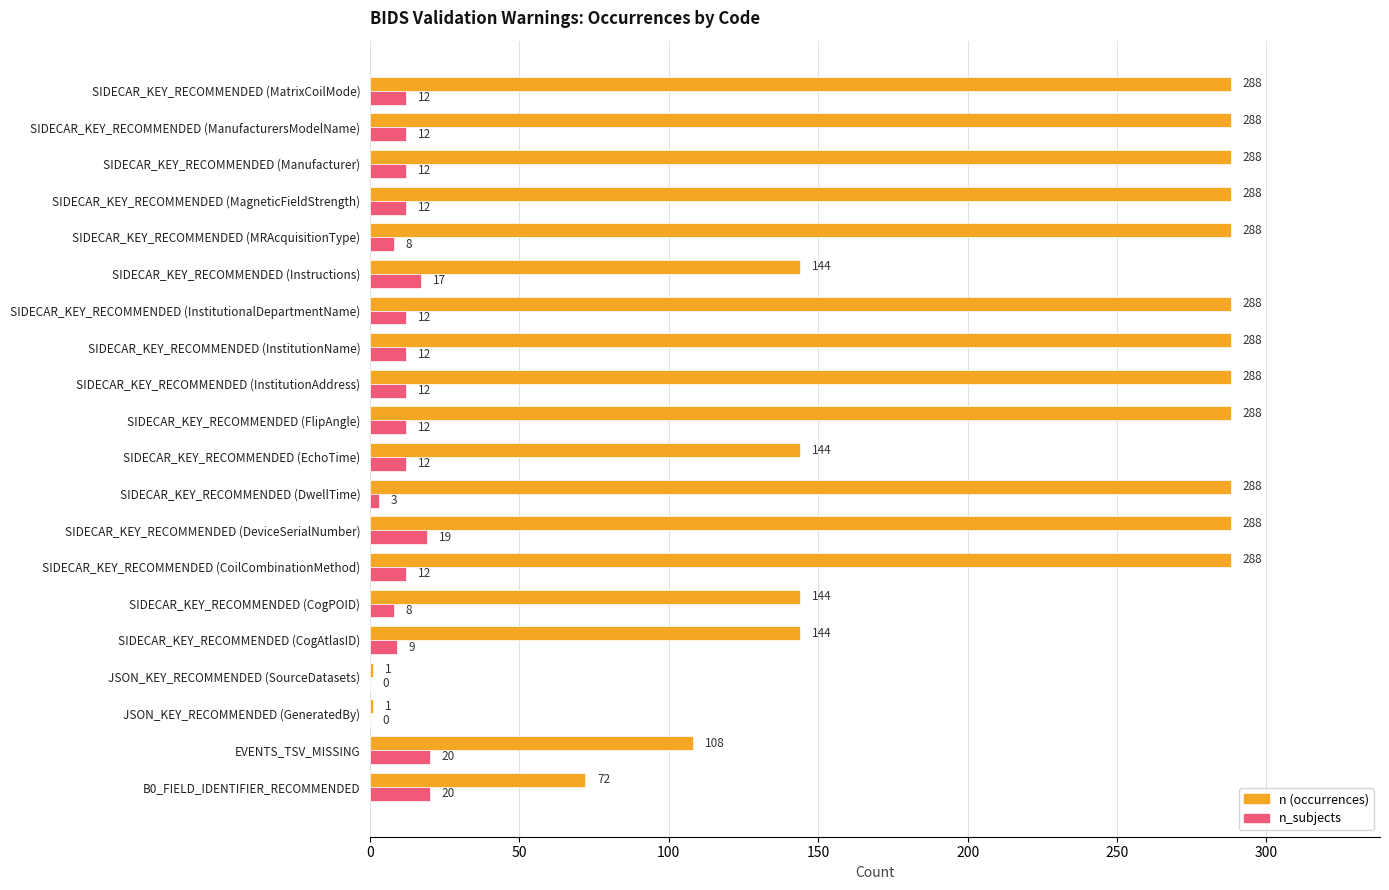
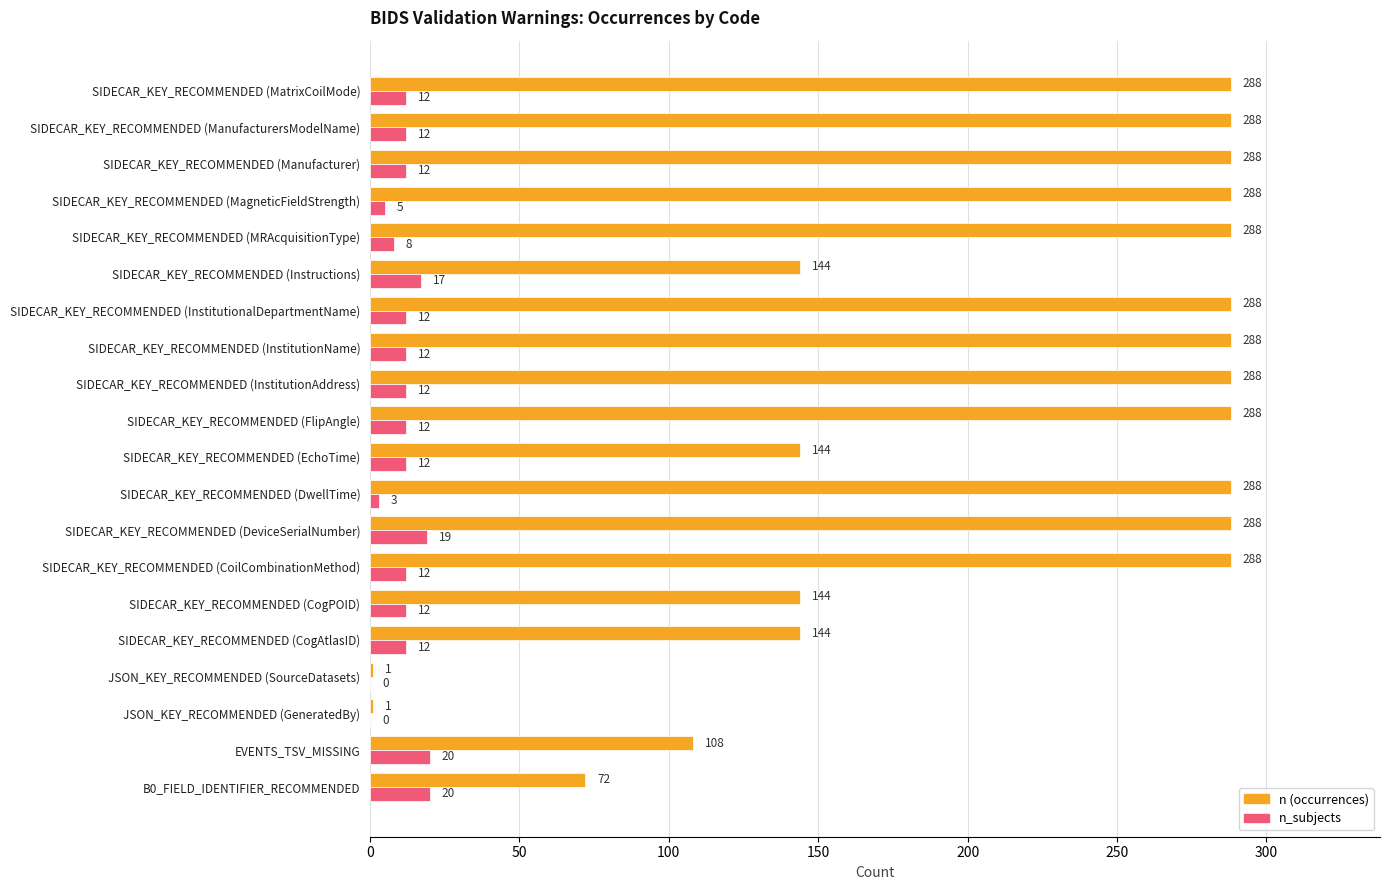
  {
    "n_subjects": {
      "SIDECAR_KEY_RECOMMENDED (MatrixCoilMode)": 12,
      "SIDECAR_KEY_RECOMMENDED (ManufacturersModelName)": 12,
      "SIDECAR_KEY_RECOMMENDED (Manufacturer)": 12,
-     "SIDECAR_KEY_RECOMMENDED (MagneticFieldStrength)": 12,
+     "SIDECAR_KEY_RECOMMENDED (MagneticFieldStrength)": 5,
      "SIDECAR_KEY_RECOMMENDED (MRAcquisitionType)": 8,
      "SIDECAR_KEY_RECOMMENDED (Instructions)": 17,
      "SIDECAR_KEY_RECOMMENDED (InstitutionalDepartmentName)": 12,
      "SIDECAR_KEY_RECOMMENDED (InstitutionName)": 12,
      "SIDECAR_KEY_RECOMMENDED (InstitutionAddress)": 12,
      "SIDECAR_KEY_RECOMMENDED (FlipAngle)": 12,
      "SIDECAR_KEY_RECOMMENDED (EchoTime)": 12,
      "SIDECAR_KEY_RECOMMENDED (DwellTime)": 3,
      "SIDECAR_KEY_RECOMMENDED (DeviceSerialNumber)": 19,
      "SIDECAR_KEY_RECOMMENDED (CoilCombinationMethod)": 12,
-     "SIDECAR_KEY_RECOMMENDED (CogPOID)": 8,
-     "SIDECAR_KEY_RECOMMENDED (CogAtlasID)": 9,
+     "SIDECAR_KEY_RECOMMENDED (CogPOID)": 12,
+     "SIDECAR_KEY_RECOMMENDED (CogAtlasID)": 12,
      "JSON_KEY_RECOMMENDED (SourceDatasets)": 0,
      "JSON_KEY_RECOMMENDED (GeneratedBy)": 0,
      "EVENTS_TSV_MISSING": 20,
      "B0_FIELD_IDENTIFIER_RECOMMENDED": 20
    }
  }
